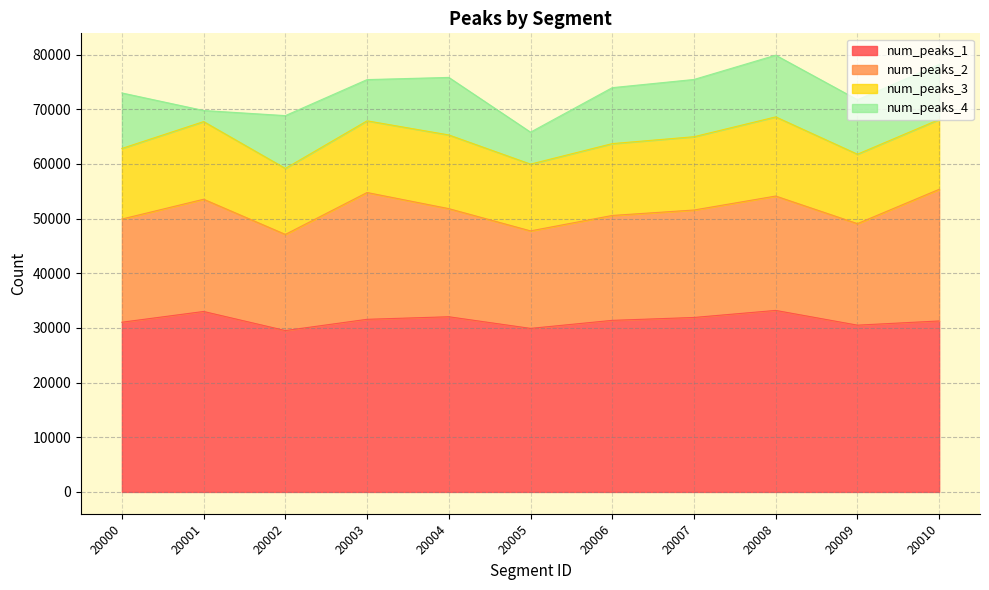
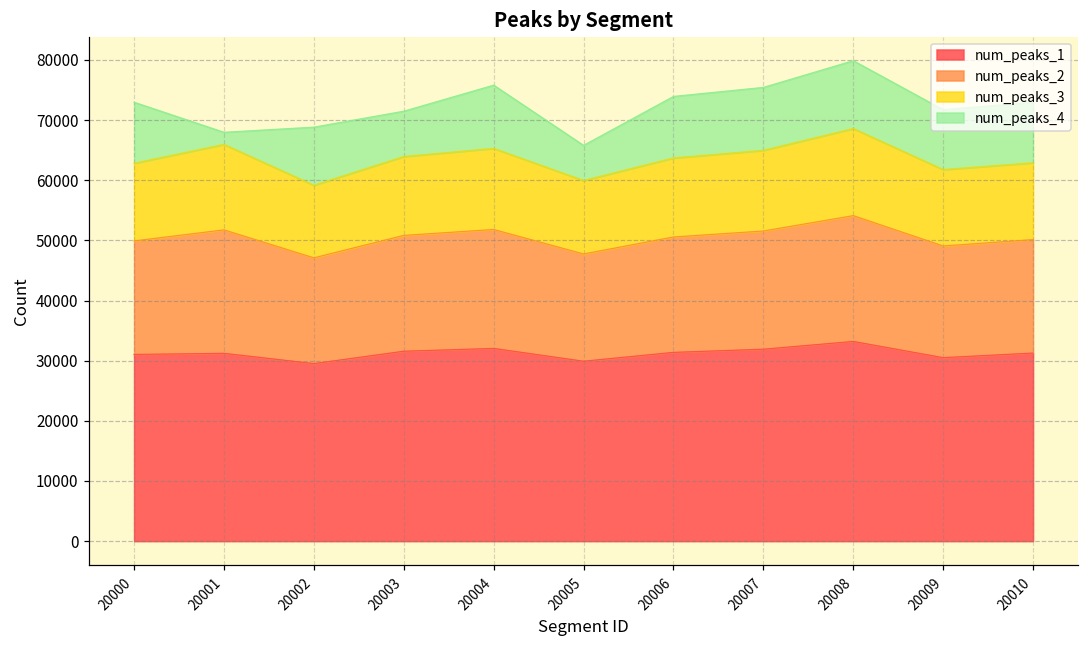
  {
    "num_peaks_1": {
      "20000": 31000,
-     "20001": 33000,
+     "20001": 31000,
      "20002": 30000,
      "20003": 32000,
      "20004": 32000,
      "20005": 30000,
      "20006": 31000,
      "20007": 32000,
      "20008": 33000,
      "20009": 31000,
      "20010": 31000
    },
    "num_peaks_2": {
      "20000": 19000,
      "20001": 21000,
      "20002": 18000,
-     "20003": 23000,
+     "20003": 19000,
      "20004": 20000,
      "20005": 18000,
      "20006": 19000,
      "20007": 20000,
      "20008": 21000,
      "20009": 19000,
-     "20010": 24000
+     "20010": 19000
    },
    "num_peaks_3": {
      "20000": 13000,
      "20001": 14000,
      "20002": 12000,
      "20003": 13000,
      "20004": 13000,
      "20005": 12000,
      "20006": 13000,
      "20007": 13000,
      "20008": 14000,
      "20009": 13000
    },
    "num_peaks_4": {
      "20000": 10000,
      "20001": 2000,
      "20002": 10000,
      "20003": 8000,
      "20004": 11000,
      "20005": 6000,
      "20006": 10000,
      "20007": 10000,
      "20008": 11000
    }
  }
